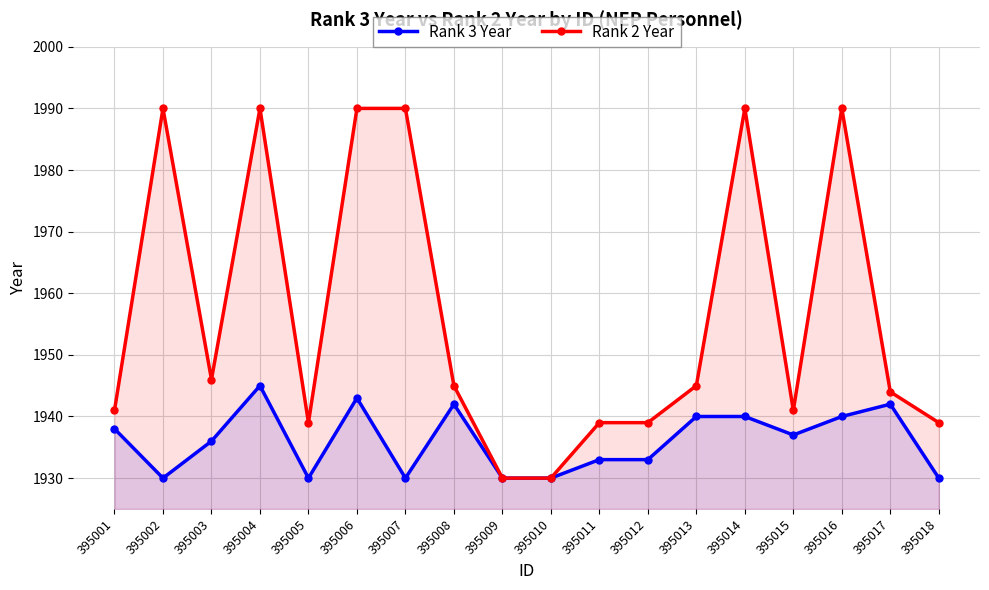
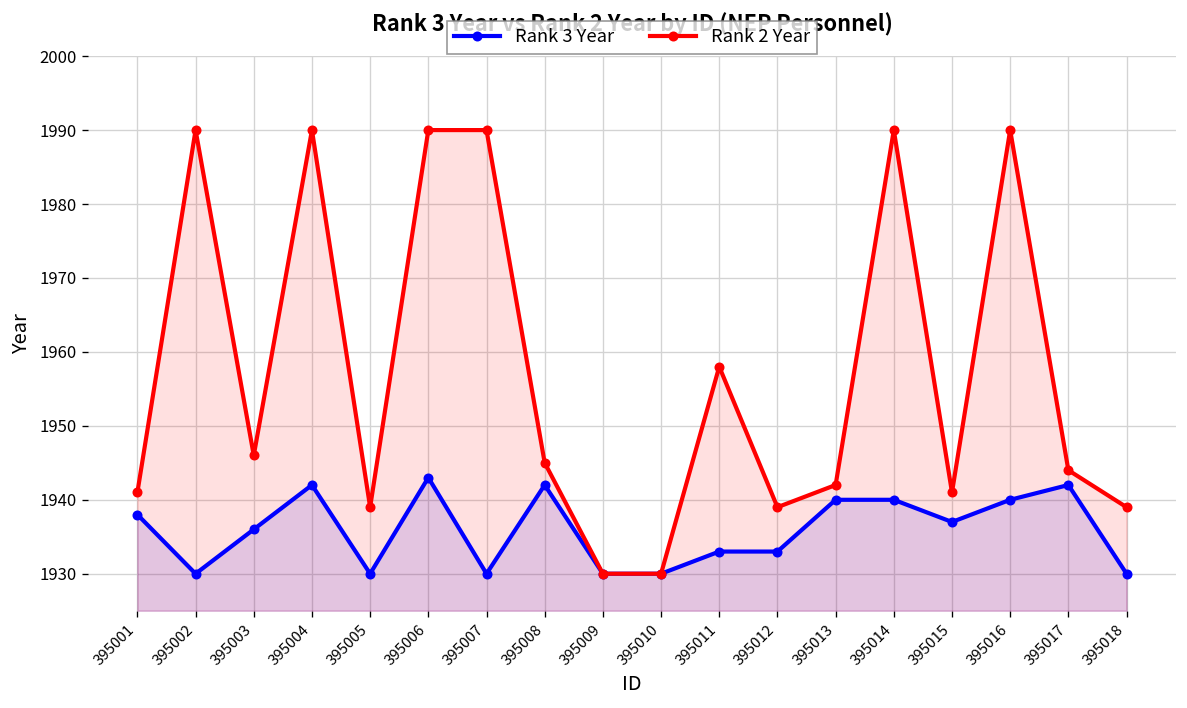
  {
    "Rank 3 Year": {
      "395001": 1938,
      "395002": 1930,
      "395003": 1936,
-     "395004": 1945,
+     "395004": 1942,
      "395005": 1930,
      "395006": 1943,
      "395007": 1930,
      "395008": 1942,
      "395011": 1933,
      "395012": 1933,
      "395013": 1940,
      "395014": 1940,
      "395015": 1937,
      "395016": 1940,
      "395017": 1942,
      "395018": 1930
    },
    "Rank 2 Year": {
      "395001": 1941,
      "395002": 1990,
      "395003": 1946,
      "395004": 1990,
      "395005": 1939,
      "395006": 1990,
      "395007": 1990,
      "395008": 1945,
-     "395011": 1939,
+     "395011": 1958,
      "395012": 1939,
-     "395013": 1945,
+     "395013": 1942,
      "395014": 1990,
      "395015": 1941,
      "395016": 1990,
      "395017": 1944,
      "395018": 1939
    }
  }
